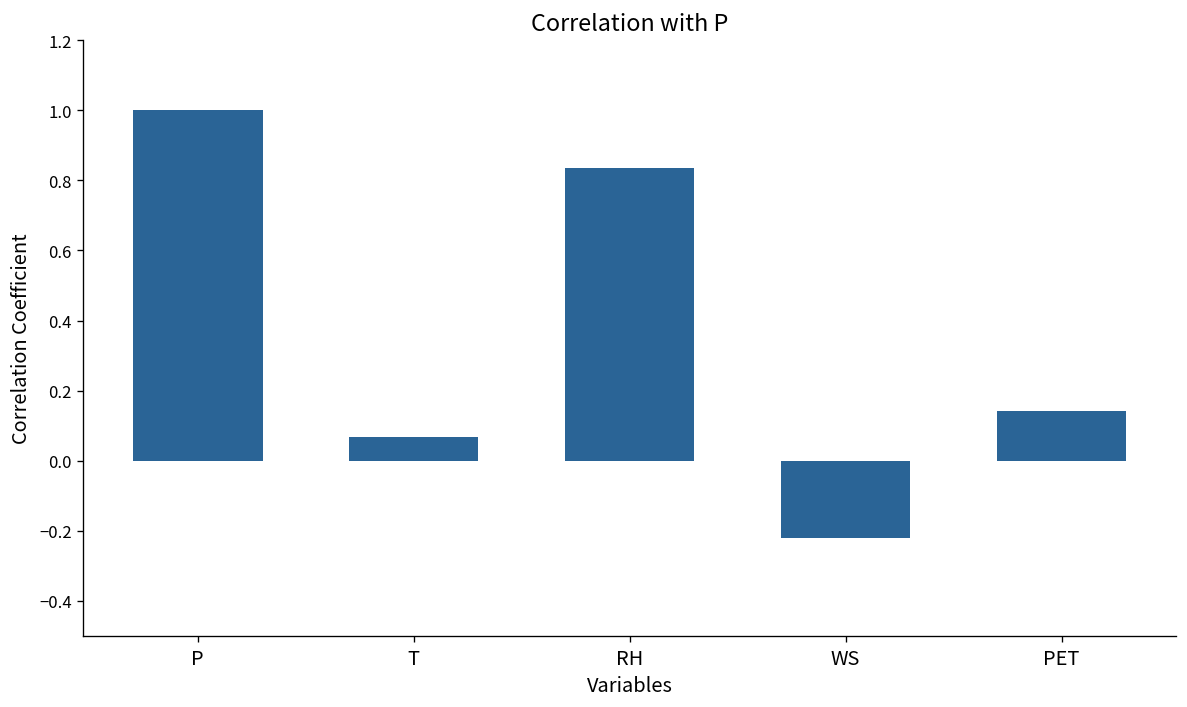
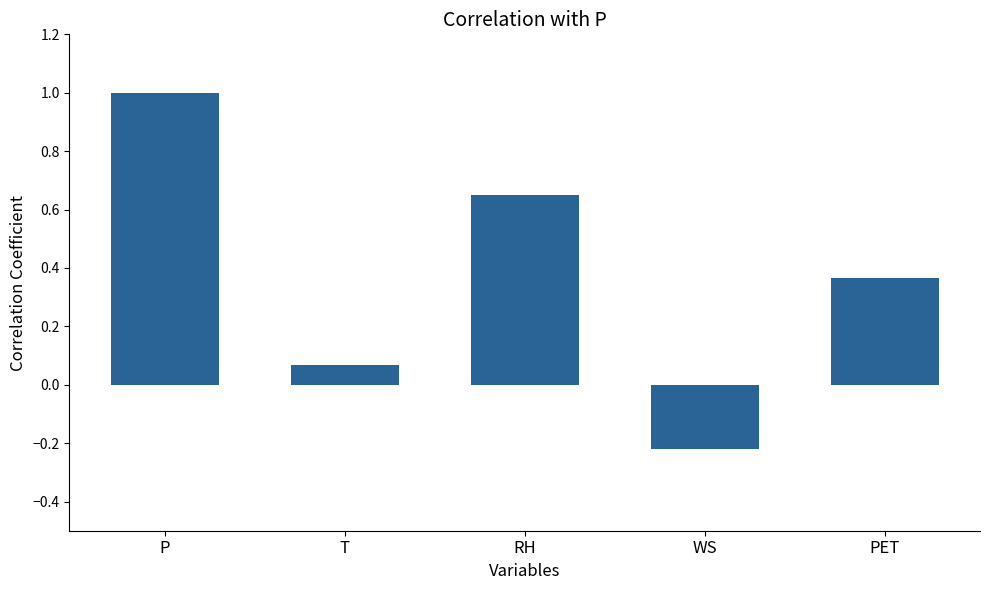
  {
    "P": 1.00,
    "T": 0.07,
-   "RH": 0.83,
+   "RH": 0.65,
    "WS": -0.22,
-   "PET": 0.14
+   "PET": 0.37
  }
